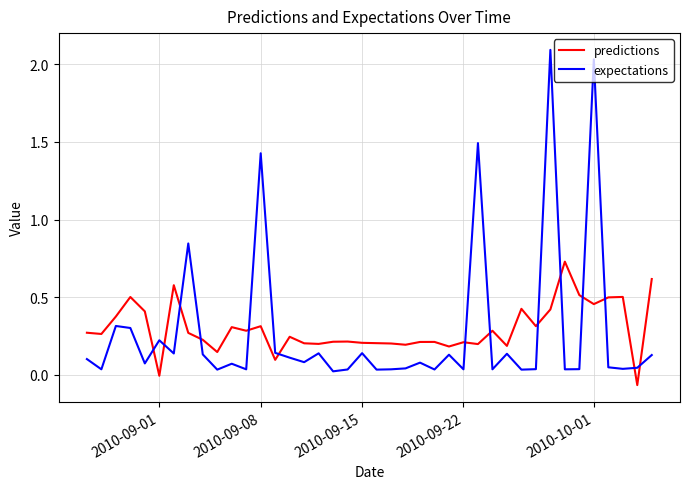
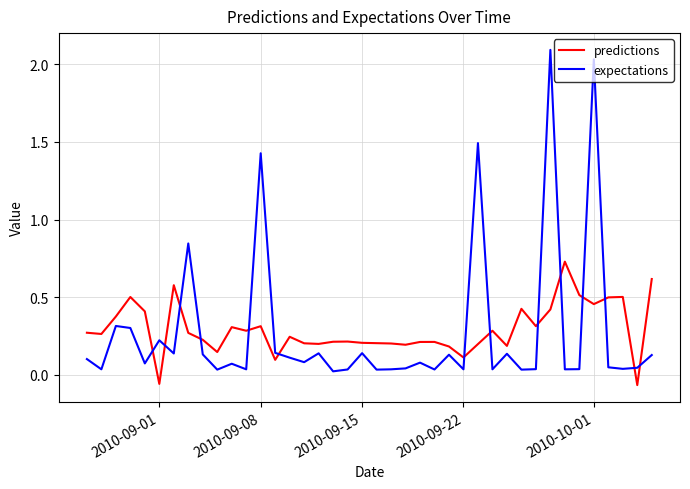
  {
    "predictions": {
-     "2010-09-01": -0.01,
+     "2010-09-01": -0.06,
      "2010-09-08": 0.31,
      "2010-09-15": 0.21,
-     "2010-09-22": 0.21,
+     "2010-09-22": 0.11,
      "2010-10-01": 0.46
    },
    "expectations": {
      "2010-09-01": 0.22,
      "2010-09-08": 1.43,
      "2010-09-15": 0.14,
      "2010-09-22": 0.04
    }
  }
